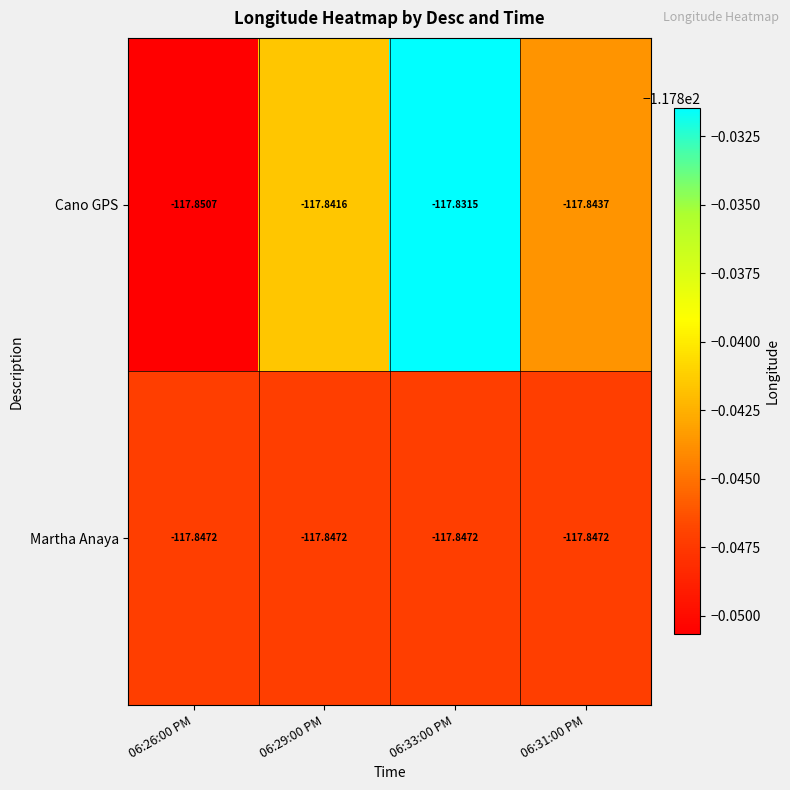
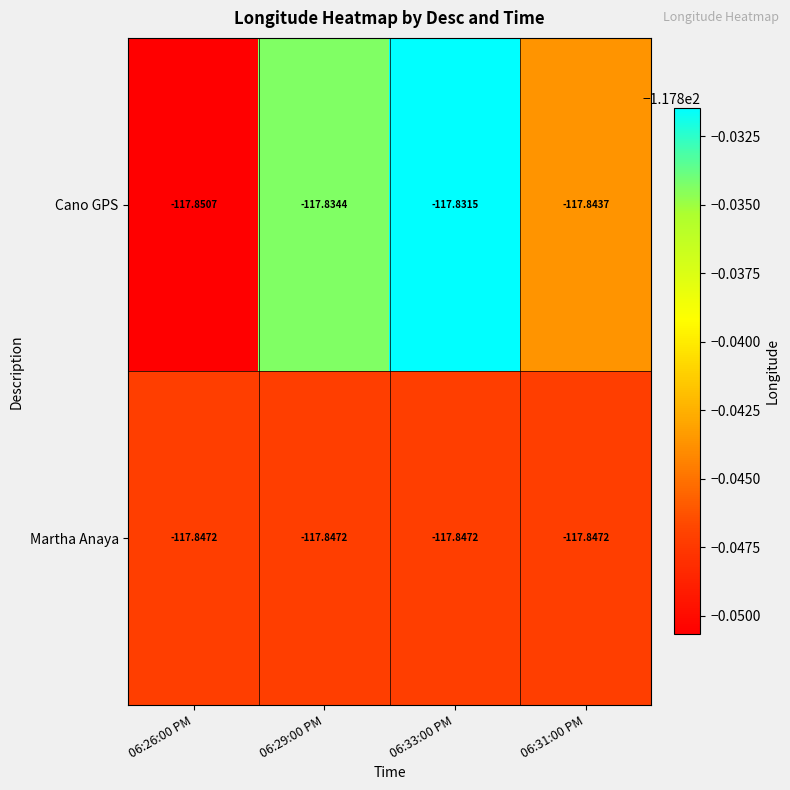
  {
    "Cano GPS": {
      "06:26:00 PM": -117.8507,
-     "06:29:00 PM": -117.8416,
+     "06:29:00 PM": -117.8344,
      "06:33:00 PM": -117.8315,
      "06:31:00 PM": -117.8437
    },
    "Martha Anaya": {
      "06:26:00 PM": -117.8472,
      "06:29:00 PM": -117.8472,
      "06:33:00 PM": -117.8472,
      "06:31:00 PM": -117.8472
    }
  }
